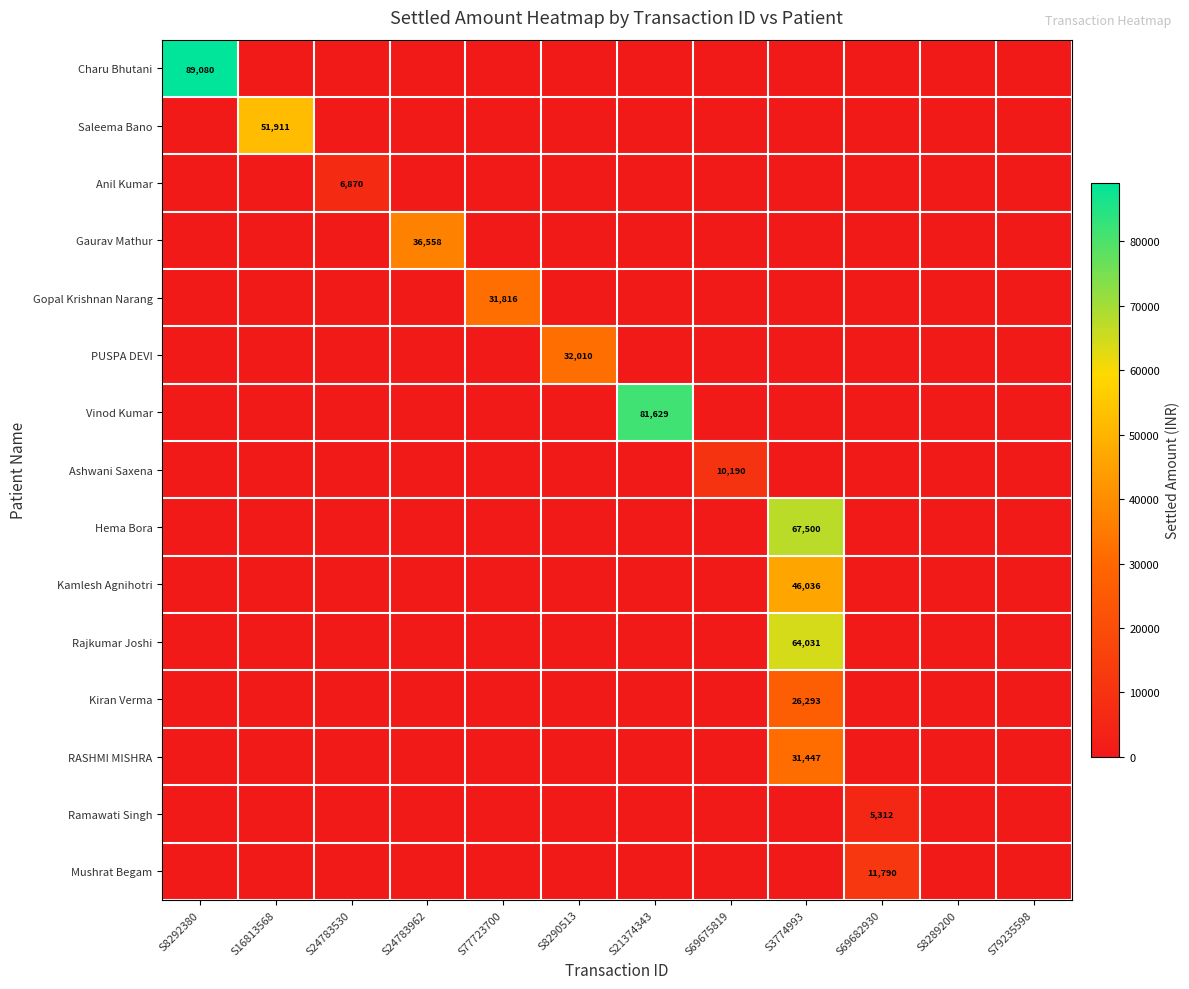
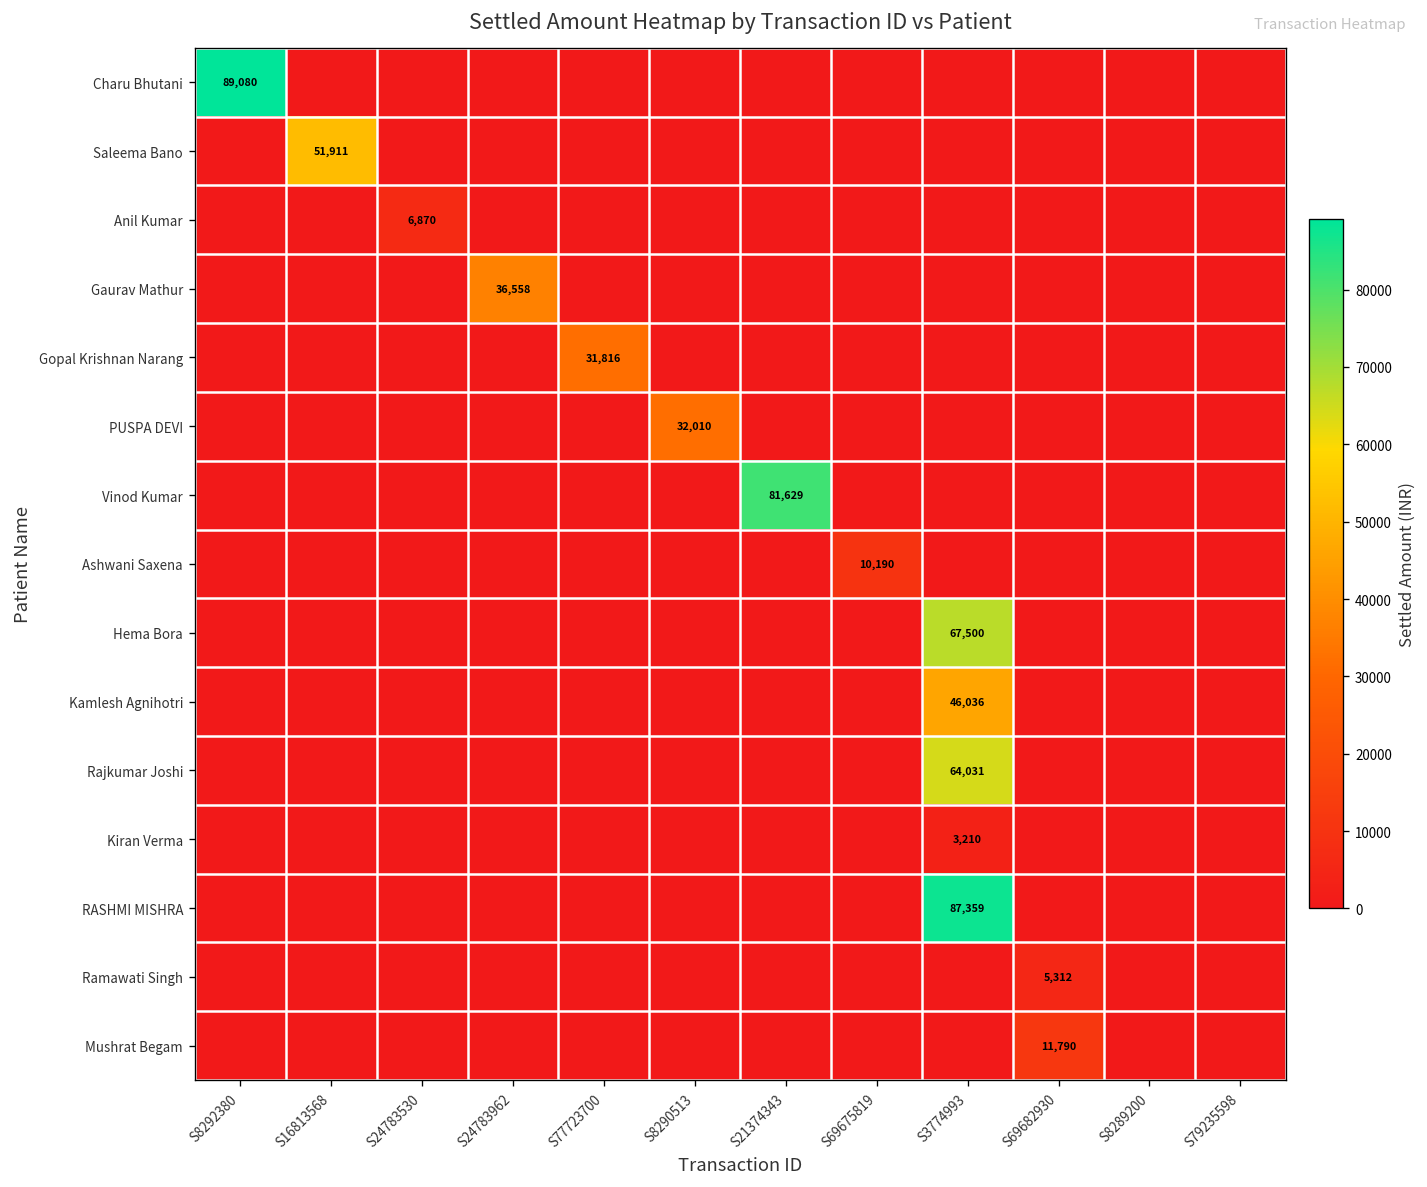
  {
    "Charu Bhutani": {
      "S8292380": "89,080"
    },
    "Saleema Bano": {
      "S16813568": "51,911"
    },
    "Anil Kumar": {
      "S24783530": "6,870"
    },
    "Gaurav Mathur": {
      "S24783962": "36,558"
    },
    "Gopal Krishnan Narang": {
      "S77723700": "31,816"
    },
    "PUSPA DEVI": {
      "S8290513": "32,010"
    },
    "Vinod Kumar": {
      "S21374343": "81,629"
    },
    "Ashwani Saxena": {
      "S69675819": "10,190"
    },
    "Hema Bora": {
      "S3774993": "67,500"
    },
    "Kamlesh Agnihotri": {
      "S3774993": "46,036"
    },
    "Rajkumar Joshi": {
      "S3774993": "64,031"
    },
    "Kiran Verma": {
-     "S3774993": "26,293"
+     "S3774993": "3,210"
    },
    "RASHMI MISHRA": {
-     "S3774993": "31,447"
+     "S3774993": "87,359"
    },
    "Ramawati Singh": {
      "S69682930": "5,312"
    },
    "Mushrat Begam": {
      "S69682930": "11,790"
    }
  }
